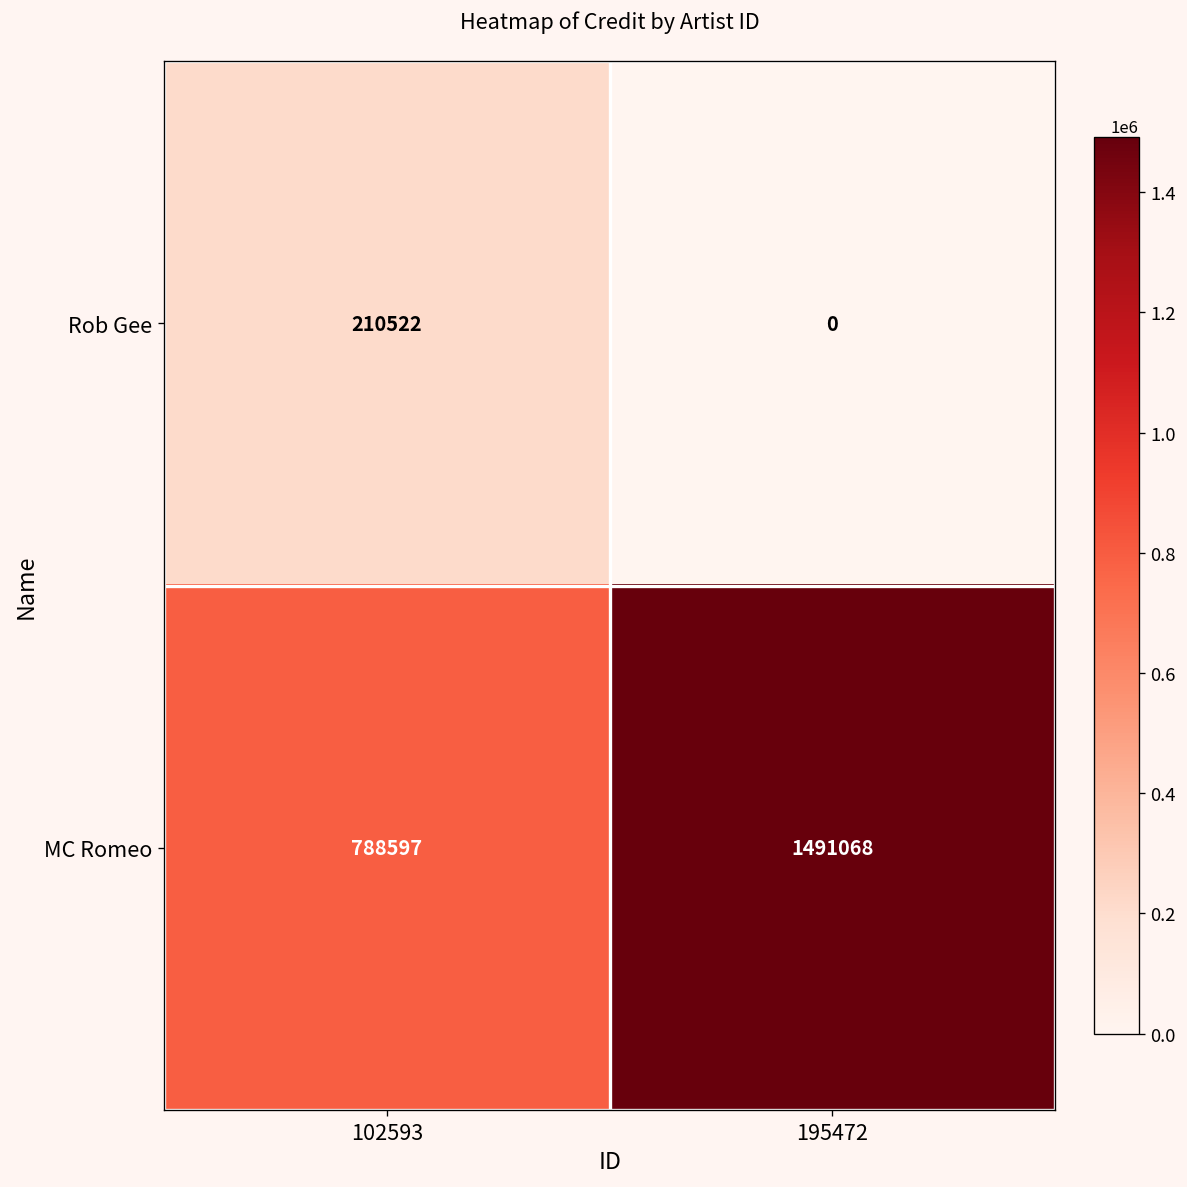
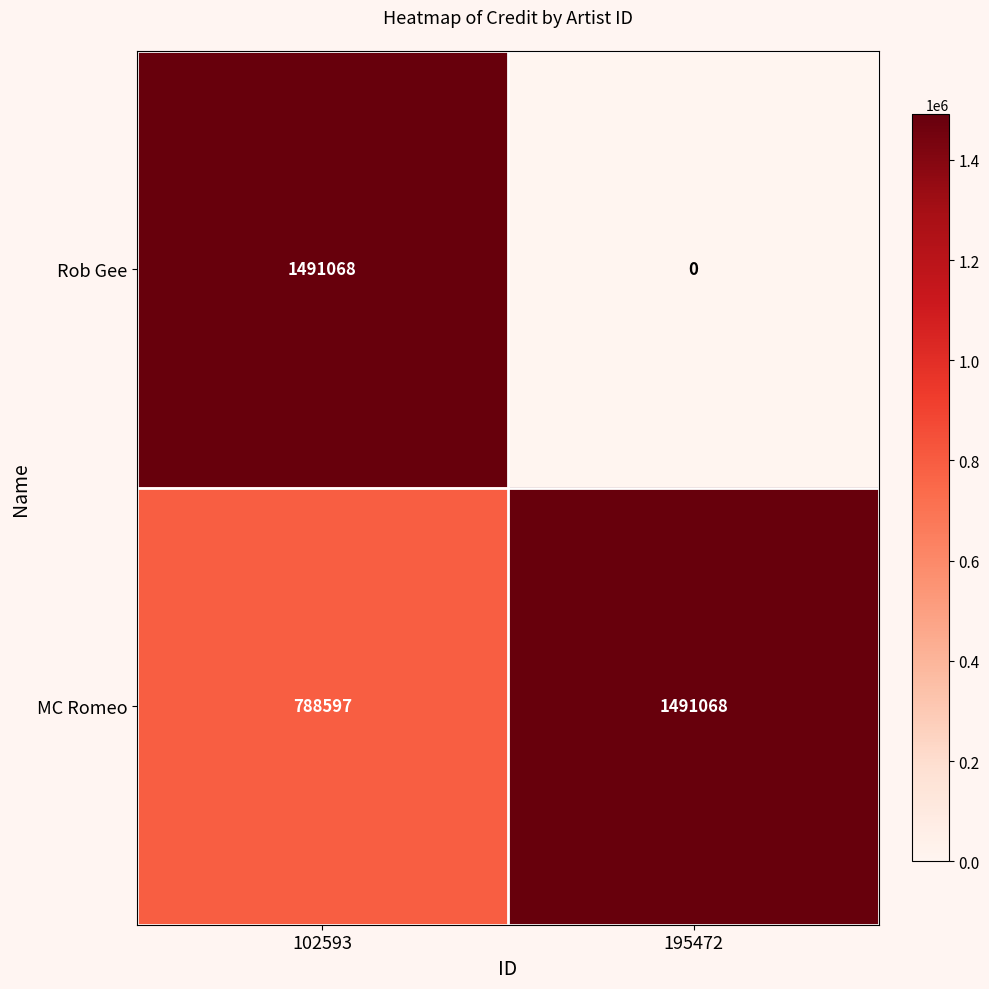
  {
    "Rob Gee": {
-     "102593": 210522,
+     "102593": 1491068,
      "195472": 0
    },
    "MC Romeo": {
      "102593": 788597,
      "195472": 1491068
    }
  }
